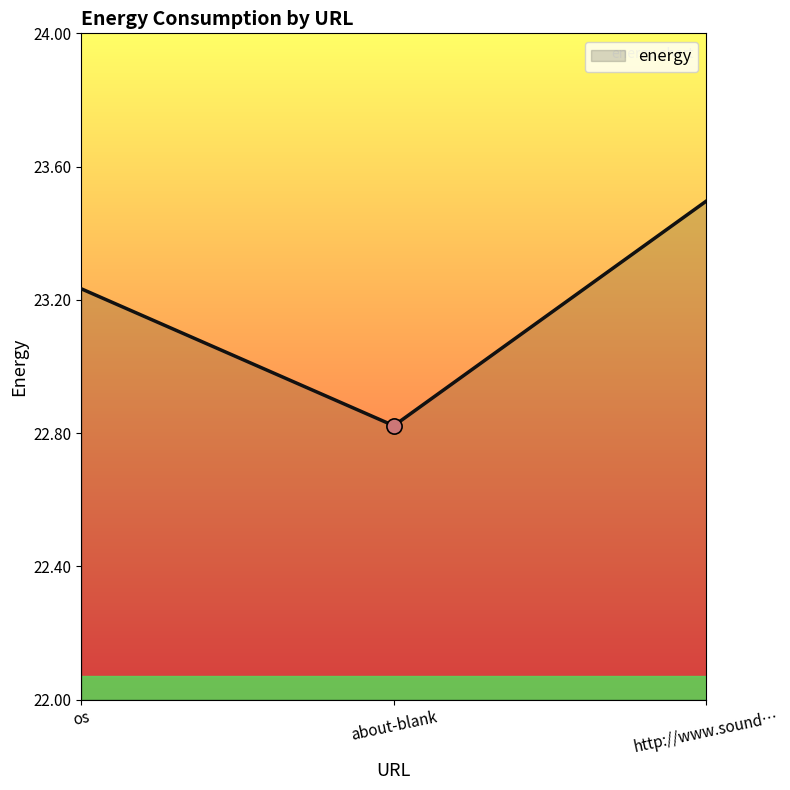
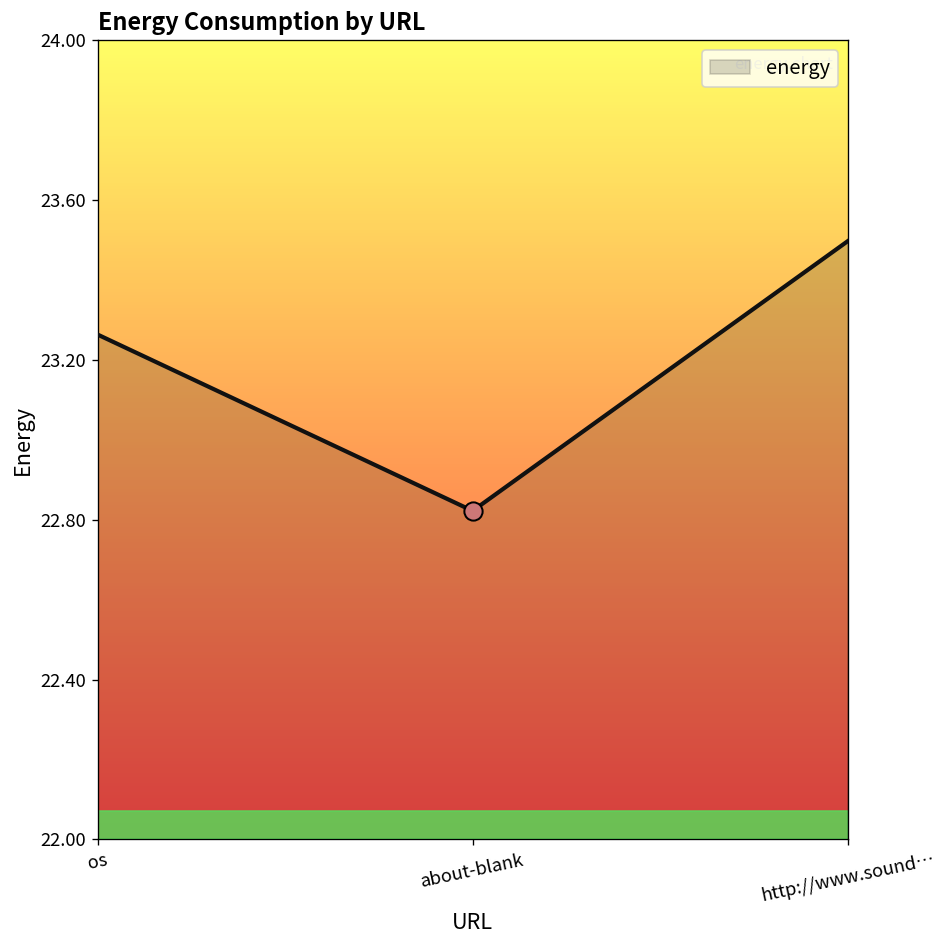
  {
    "energy": {
-     "os": 23.23,
+     "os": 23.26,
      "http://www.sound…": 23.50
    }
  }
